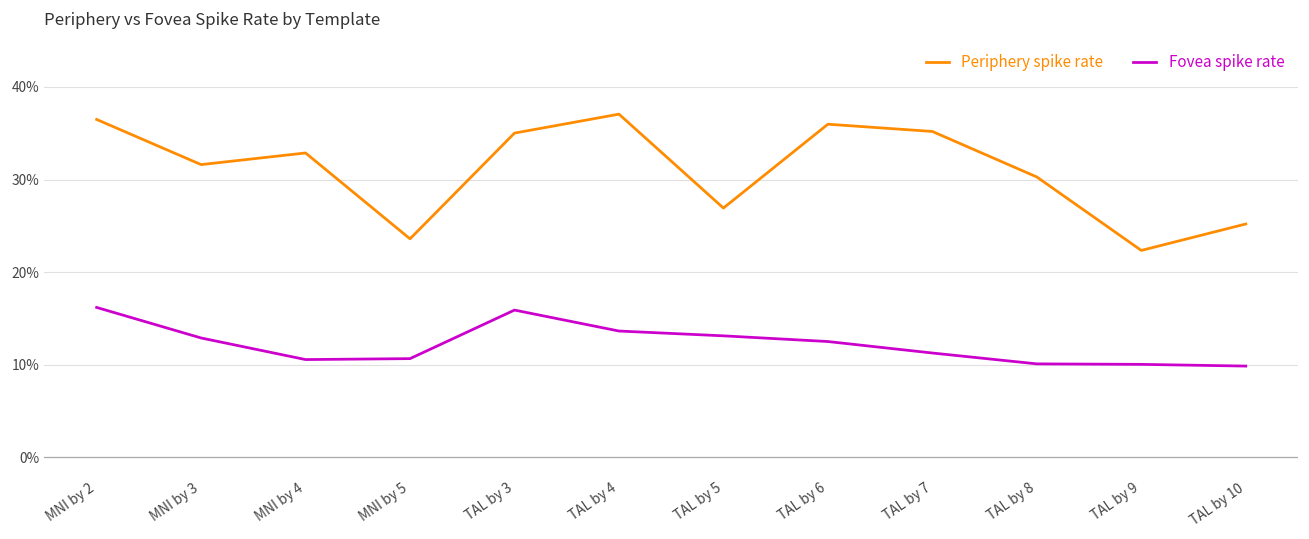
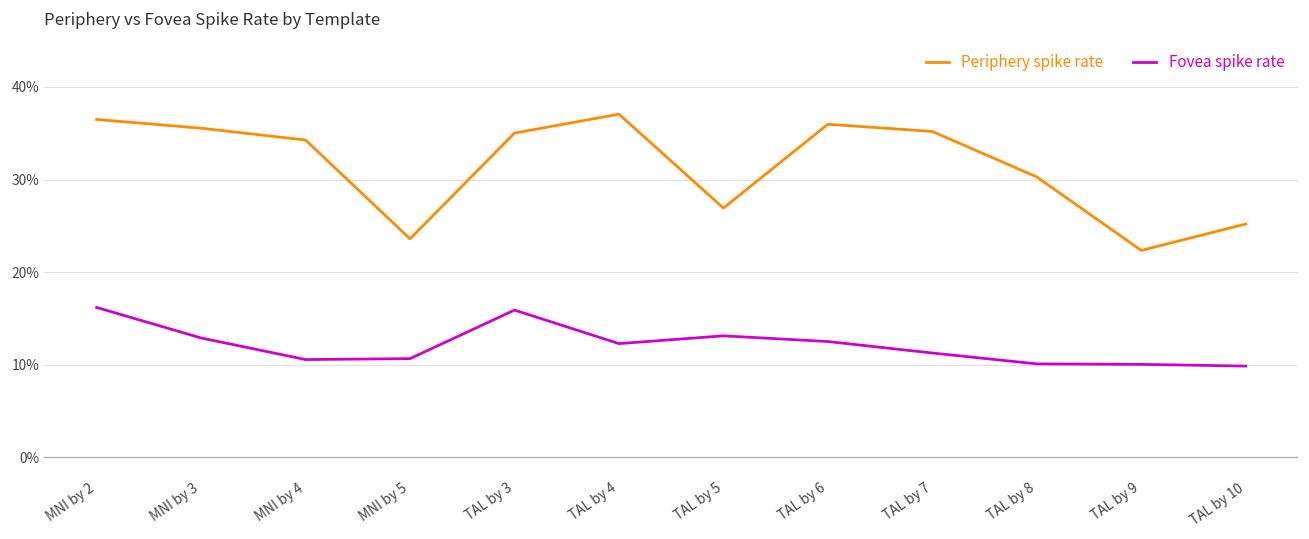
  {
    "Periphery spike rate": {
      "MNI by 2": "36%",
-     "MNI by 3": "32%",
-     "MNI by 4": "33%",
+     "MNI by 3": "36%",
+     "MNI by 4": "34%",
      "MNI by 5": "24%",
      "TAL by 3": "35%",
      "TAL by 4": "37%",
      "TAL by 5": "27%",
      "TAL by 6": "36%",
      "TAL by 7": "35%",
      "TAL by 8": "30%",
      "TAL by 9": "22%",
      "TAL by 10": "25%"
    },
    "Fovea spike rate": {
      "MNI by 2": "16%",
      "MNI by 3": "13%",
      "MNI by 4": "11%",
      "MNI by 5": "11%",
      "TAL by 3": "16%",
-     "TAL by 4": "14%",
+     "TAL by 4": "12%",
      "TAL by 5": "13%",
      "TAL by 6": "13%",
      "TAL by 7": "11%",
      "TAL by 8": "10%",
      "TAL by 9": "10%",
      "TAL by 10": "10%"
    }
  }
